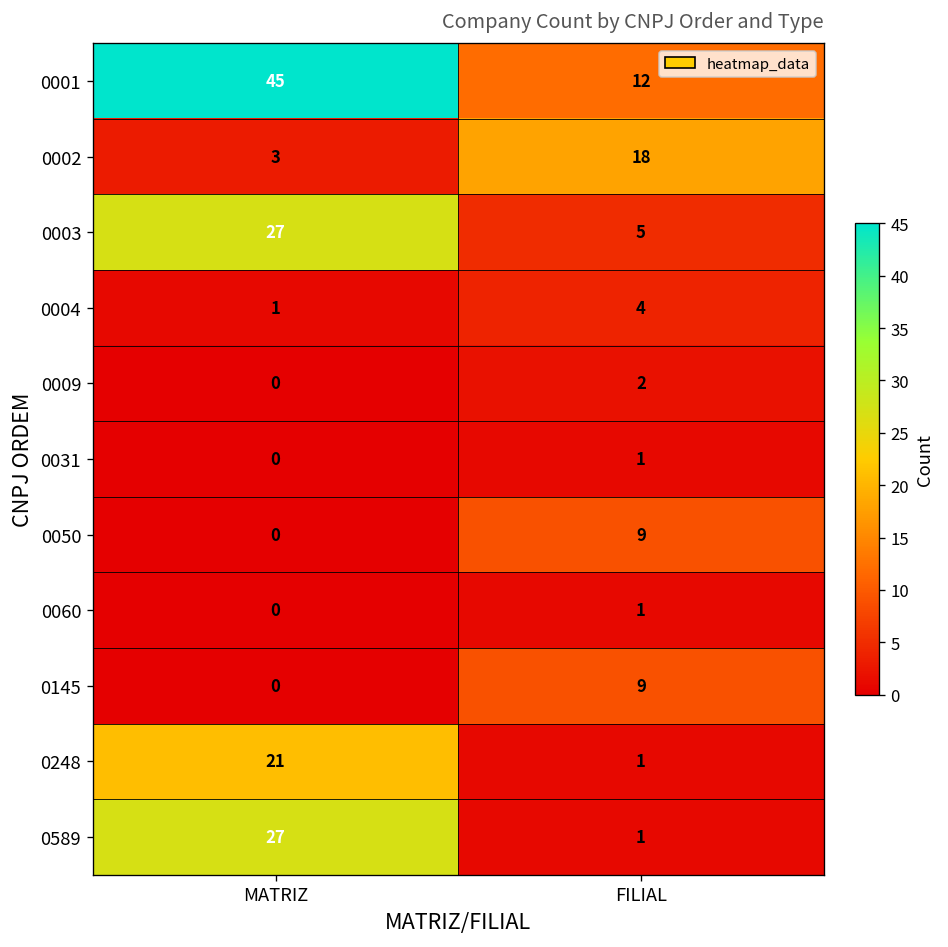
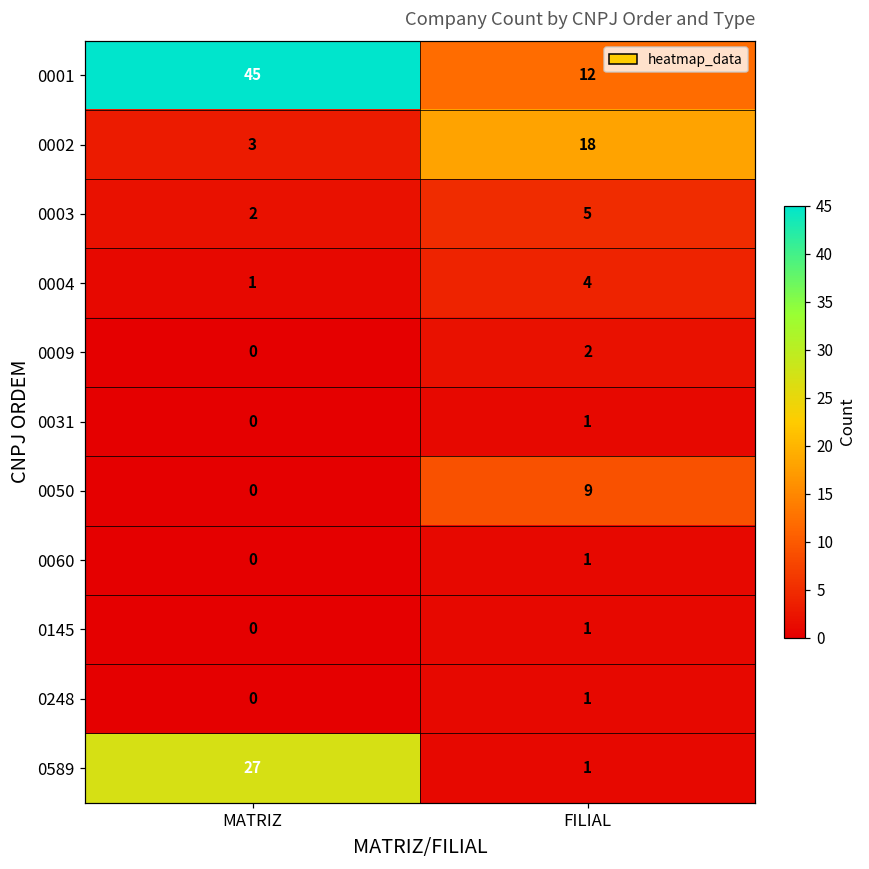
  {
    "0001": {
      "MATRIZ": 45,
      "FILIAL": 12
    },
    "0002": {
      "MATRIZ": 3,
      "FILIAL": 18
    },
    "0003": {
-     "MATRIZ": 27,
+     "MATRIZ": 2,
      "FILIAL": 5
    },
    "0004": {
      "MATRIZ": 1,
      "FILIAL": 4
    },
    "0009": {
      "MATRIZ": 0,
      "FILIAL": 2
    },
    "0031": {
      "MATRIZ": 0,
      "FILIAL": 1
    },
    "0050": {
      "MATRIZ": 0,
      "FILIAL": 9
    },
    "0060": {
      "MATRIZ": 0,
      "FILIAL": 1
    },
    "0145": {
      "MATRIZ": 0,
-     "FILIAL": 9
+     "FILIAL": 1
    },
    "0248": {
-     "MATRIZ": 21,
+     "MATRIZ": 0,
      "FILIAL": 1
    },
    "0589": {
      "MATRIZ": 27,
      "FILIAL": 1
    }
  }
